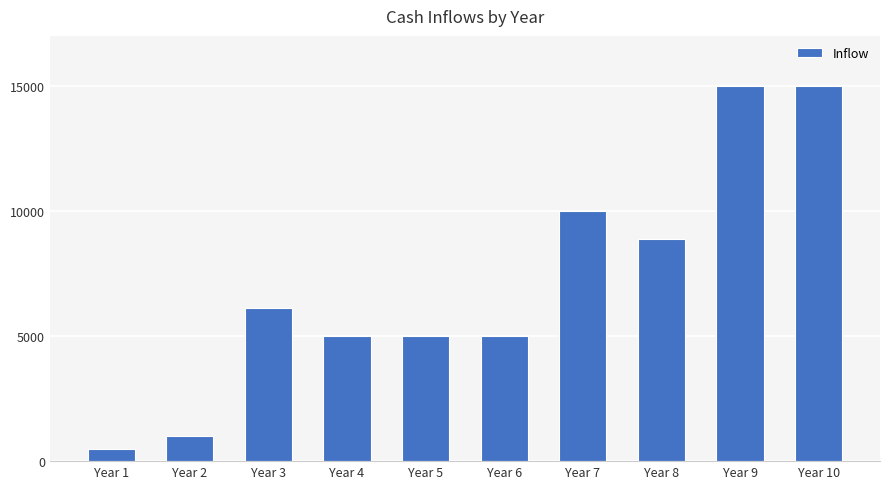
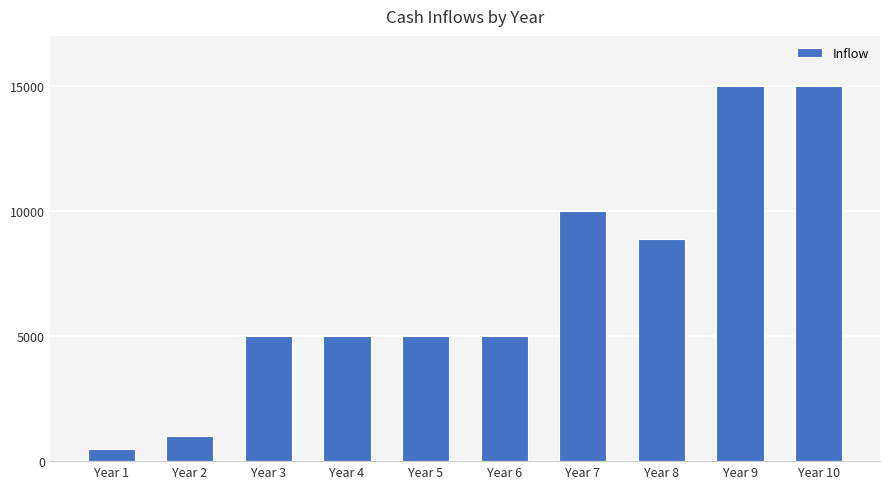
  {
    "Year 1": 500,
    "Year 2": 1000,
-   "Year 3": 6100,
+   "Year 3": 5000,
    "Year 4": 5000,
    "Year 5": 5000,
    "Year 6": 5000,
    "Year 7": 10000,
    "Year 8": 8900,
    "Year 9": 15000,
    "Year 10": 15000
  }
